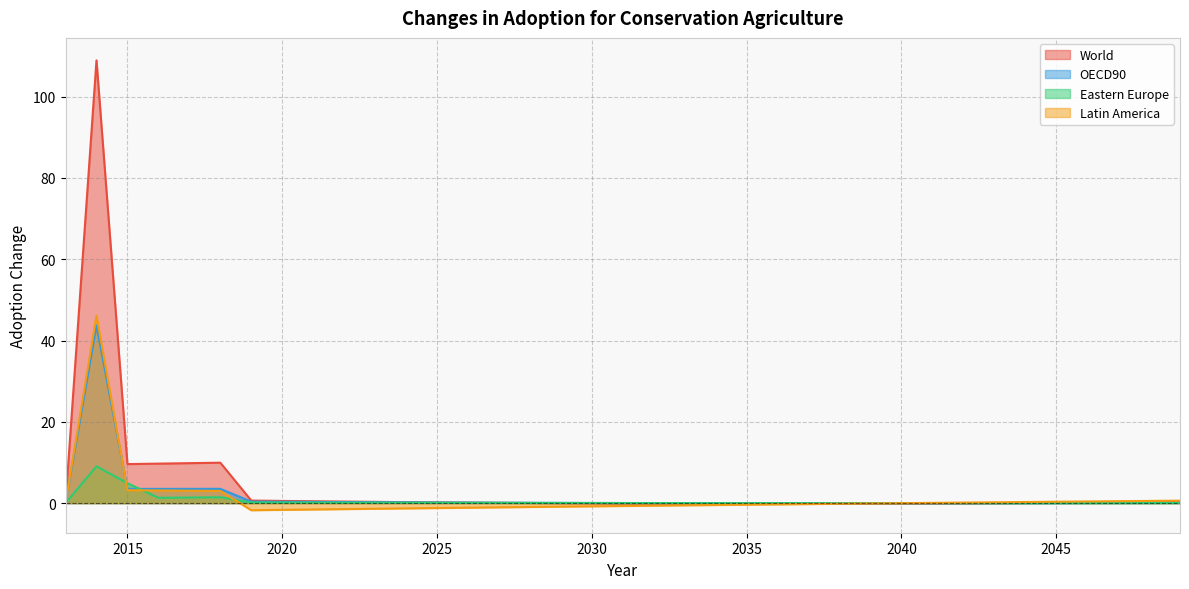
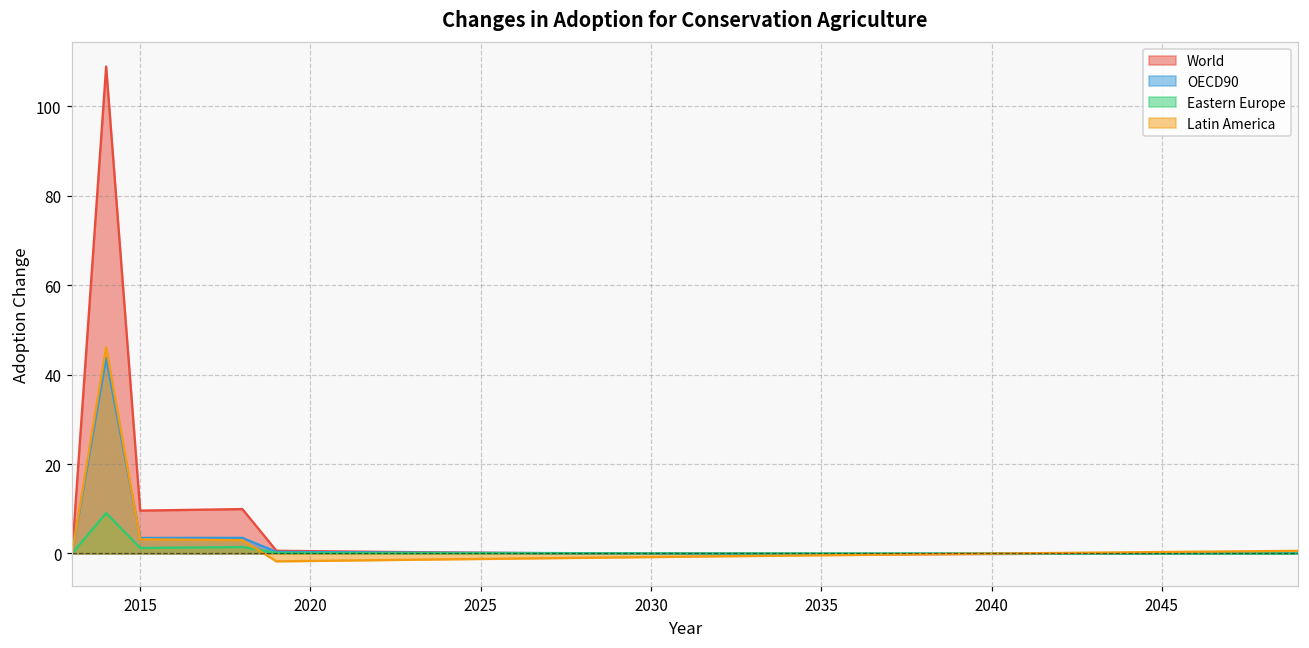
  {
    "Eastern Europe": {
-     "2015": 5
+     "2015": 1
    }
  }
